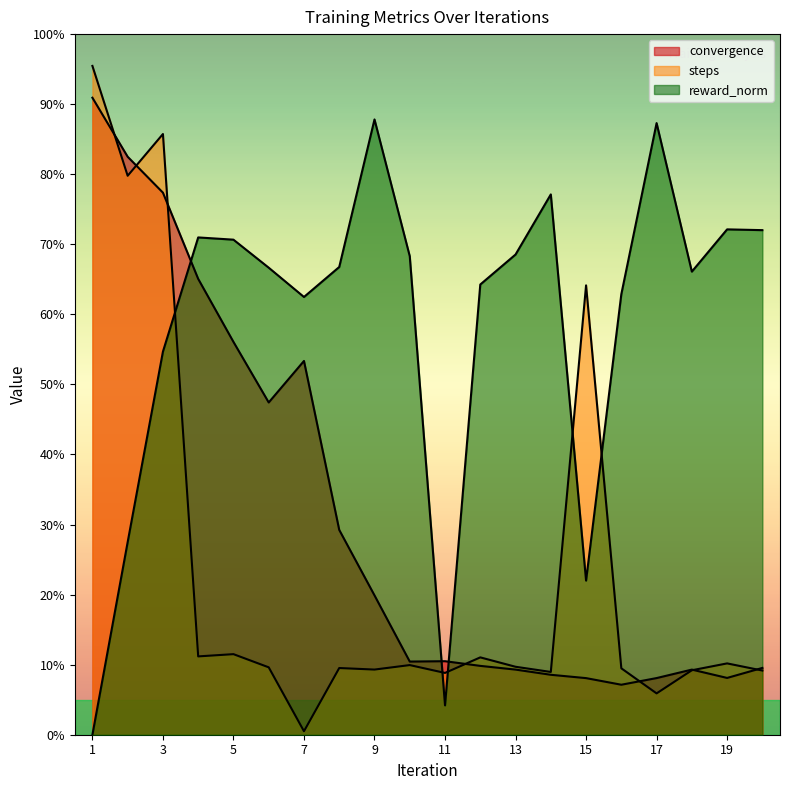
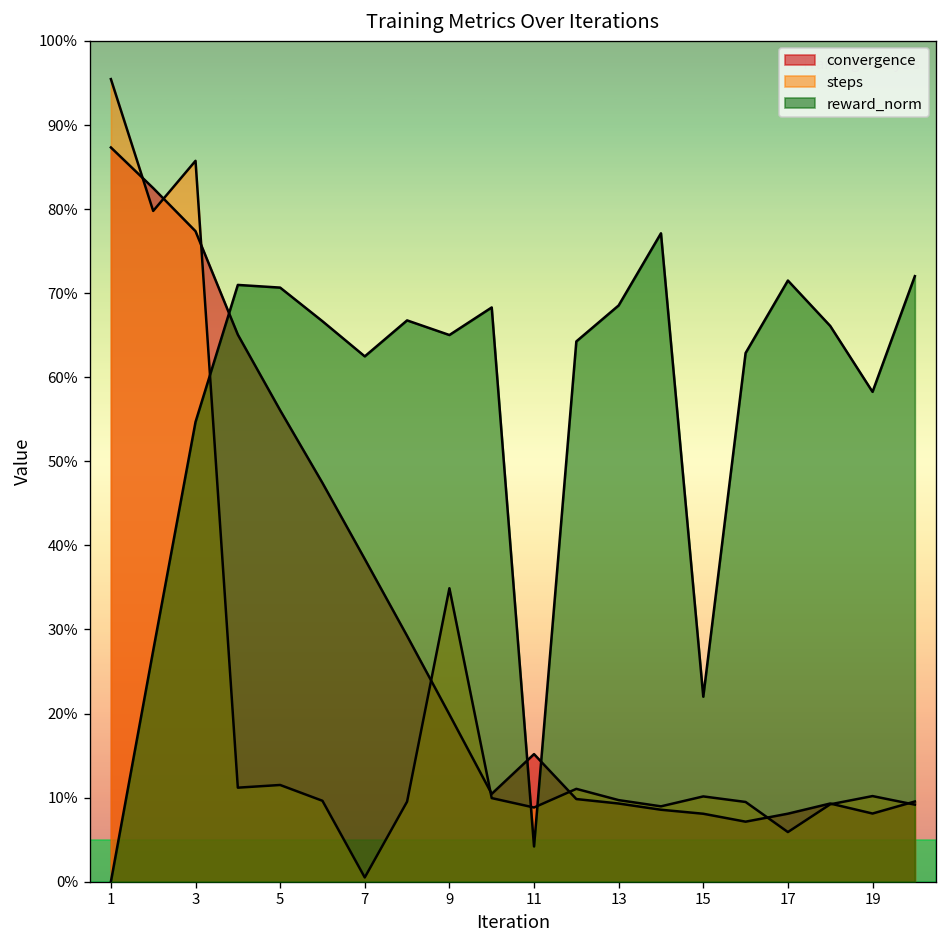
  {
    "convergence": {
-     "1": "91%",
+     "1": "87%",
      "3": "77%",
      "5": "56%",
-     "7": "53%",
+     "7": "38%",
      "9": "20%",
-     "11": "10%",
+     "11": "15%",
      "13": "9%",
      "15": "8%",
      "17": "8%",
      "19": "8%"
    },
    "steps": {
      "1": "95%",
      "3": "86%",
      "5": "12%",
-     "9": "9%",
+     "9": "35%",
      "11": "9%",
      "13": "10%",
-     "15": "64%",
+     "15": "10%",
      "17": "6%",
      "19": "10%"
    },
    "reward_norm": {
      "3": "55%",
      "5": "71%",
      "7": "62%",
-     "9": "88%",
+     "9": "65%",
      "13": "69%",
      "15": "22%",
-     "17": "87%",
-     "19": "72%"
+     "17": "72%",
+     "19": "58%"
    }
  }
